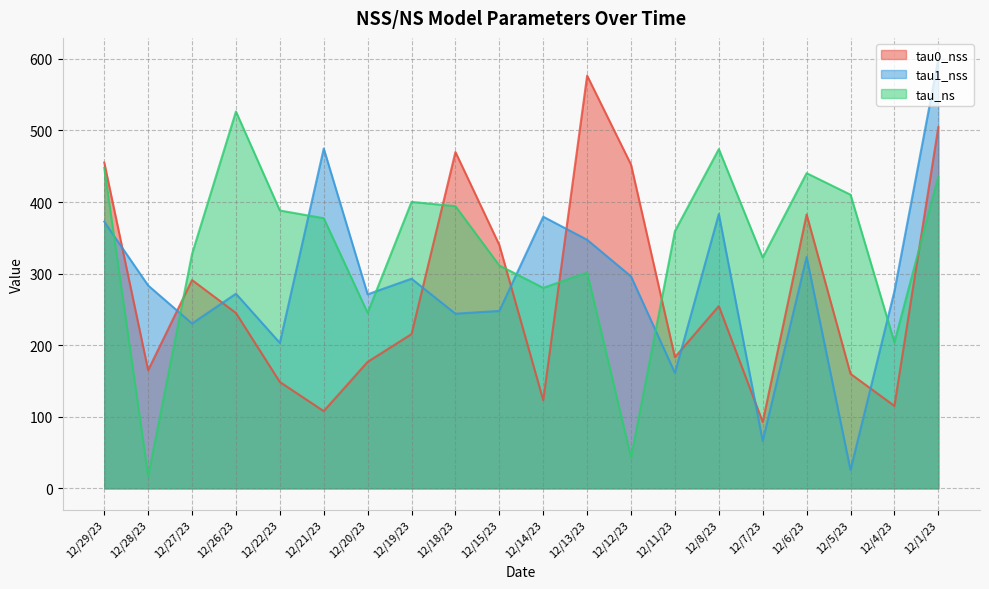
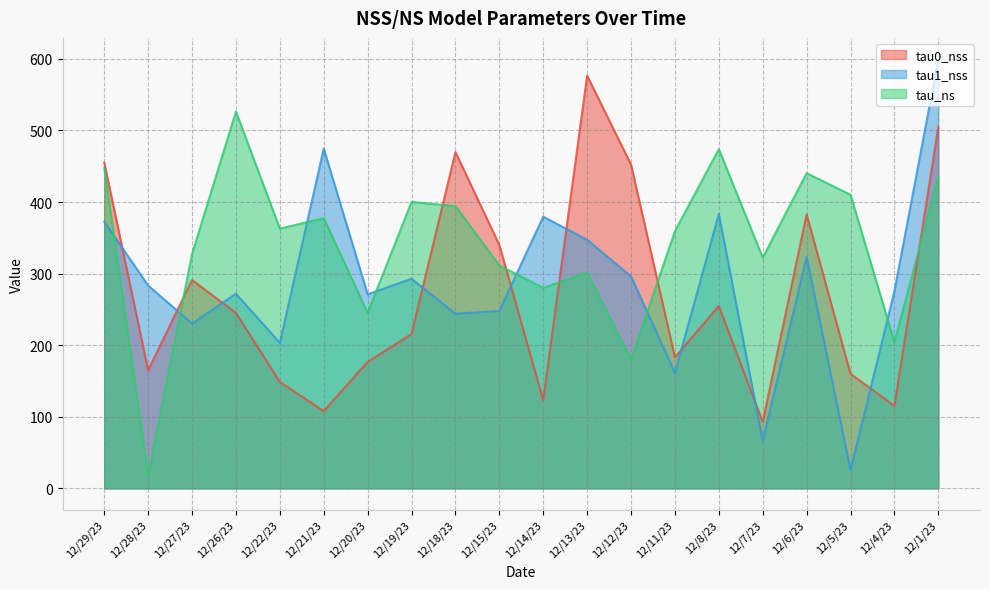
  {
    "tau0_nss": {
      "12/29/23": 460,
      "12/28/23": 170,
      "12/27/23": 290,
      "12/26/23": 250,
      "12/22/23": 150,
      "12/21/23": 110,
      "12/20/23": 180,
      "12/19/23": 220,
      "12/18/23": 470,
      "12/15/23": 340,
      "12/14/23": 120,
      "12/13/23": 580,
      "12/12/23": 450,
      "12/11/23": 180,
      "12/8/23": 250,
      "12/7/23": 90,
      "12/6/23": 380,
      "12/5/23": 160,
      "12/4/23": 120,
      "12/1/23": 500
    },
    "tau1_nss": {
      "12/29/23": 370,
      "12/28/23": 280,
      "12/27/23": 230,
      "12/26/23": 270,
      "12/22/23": 200,
      "12/21/23": 470,
      "12/20/23": 270,
      "12/19/23": 290,
      "12/18/23": 240,
      "12/15/23": 250,
      "12/14/23": 380,
      "12/13/23": 350,
      "12/12/23": 300,
      "12/11/23": 160,
      "12/8/23": 380,
      "12/7/23": 70,
      "12/6/23": 320,
      "12/5/23": 30,
      "12/4/23": 280
    },
    "tau_ns": {
      "12/29/23": 450,
      "12/28/23": 20,
      "12/27/23": 330,
      "12/26/23": 530,
-     "12/22/23": 390,
+     "12/22/23": 360,
      "12/21/23": 380,
      "12/20/23": 250,
      "12/19/23": 400,
      "12/18/23": 390,
      "12/15/23": 310,
      "12/14/23": 280,
      "12/13/23": 300,
-     "12/12/23": 40,
+     "12/12/23": 180,
      "12/11/23": 360,
      "12/8/23": 470,
      "12/7/23": 320,
      "12/6/23": 440,
      "12/5/23": 410,
      "12/4/23": 200,
      "12/1/23": 440
    }
  }
